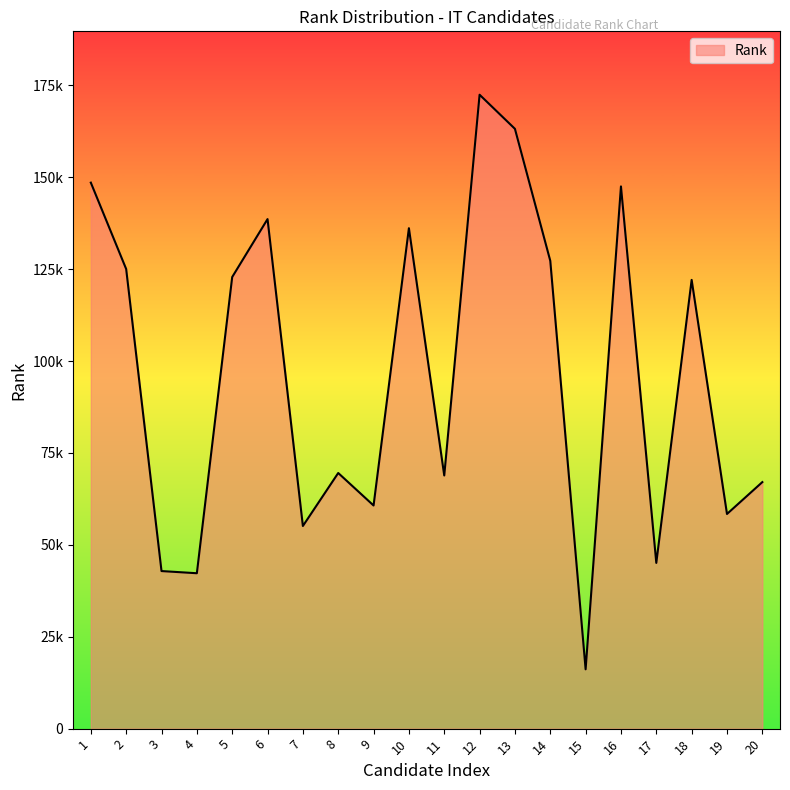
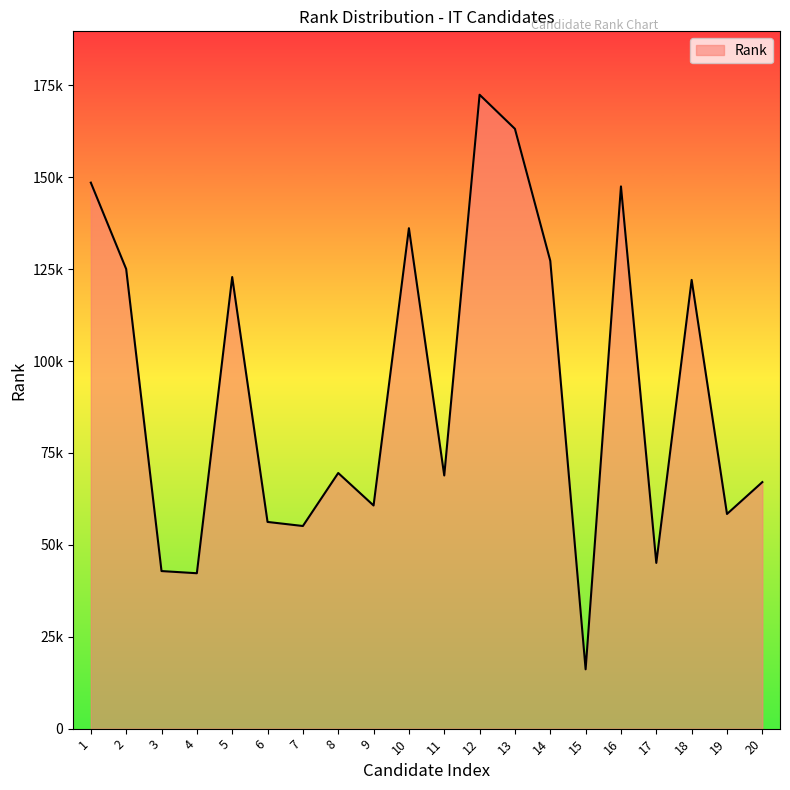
  {
    "1": 149000,
    "2": 125000,
    "3": 43000,
    "4": 42000,
    "5": 123000,
-   "6": 139000,
+   "6": 56000,
    "7": 55000,
    "8": 70000,
    "9": 61000,
    "10": 136000,
    "11": 69000,
    "12": 172000,
    "13": 163000,
    "14": 127000,
    "15": 16000,
    "16": 148000,
    "17": 45000,
    "18": 122000,
    "19": 58000,
    "20": 67000
  }
